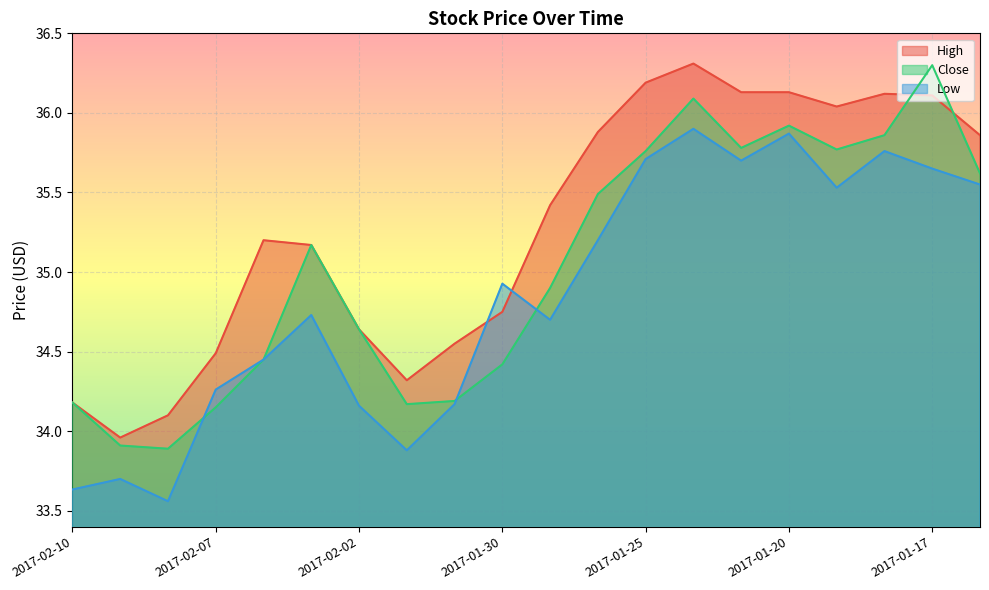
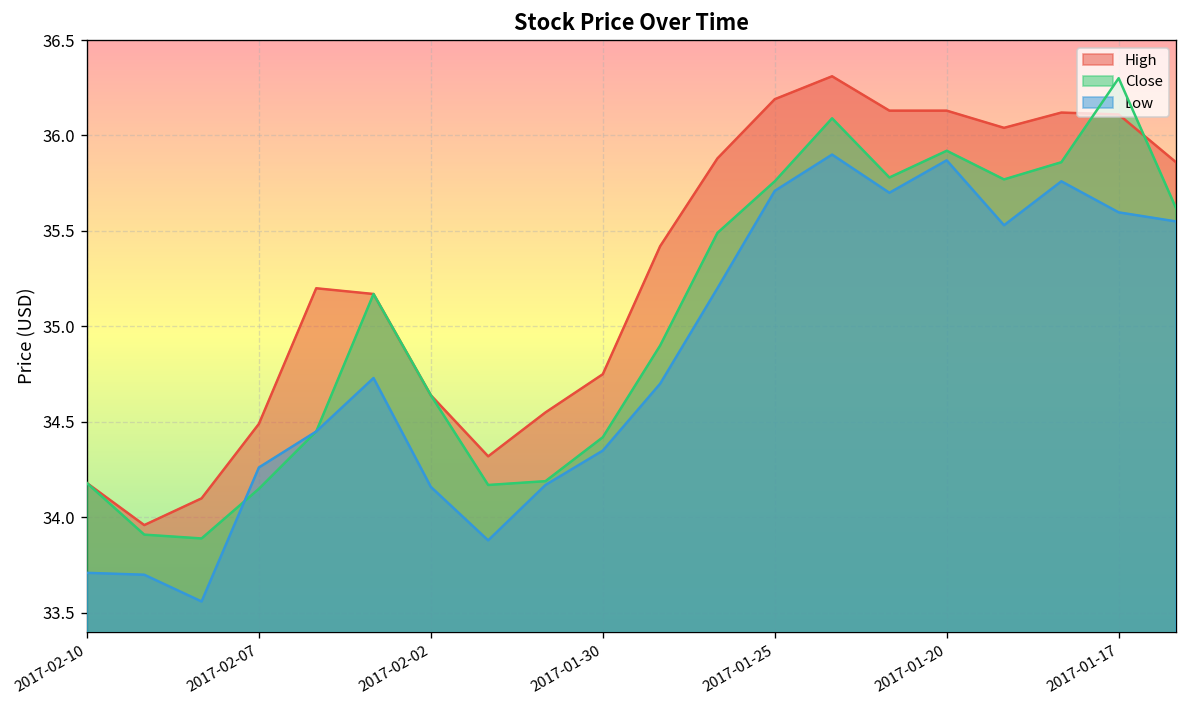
  {
    "High": {
      "2017-02-07": 34.49,
      "2017-01-30": 34.75,
      "2017-01-25": 36.19,
      "2017-01-20": 36.13
    },
    "Close": {
      "2017-02-07": 34.15,
      "2017-01-30": 34.42,
      "2017-01-25": 35.76,
      "2017-01-20": 35.92
    },
    "Low": {
-     "2017-02-10": 33.63,
+     "2017-02-10": 33.71,
      "2017-02-07": 34.26,
      "2017-02-02": 34.16,
-     "2017-01-30": 34.93,
+     "2017-01-30": 34.35,
      "2017-01-25": 35.71,
      "2017-01-20": 35.87,
-     "2017-01-17": 35.65
+     "2017-01-17": 35.60
    }
  }
